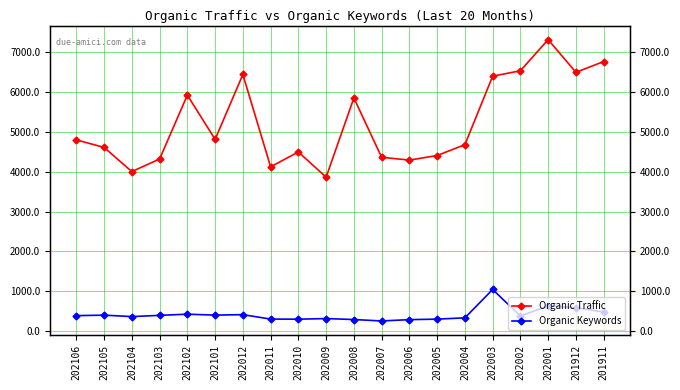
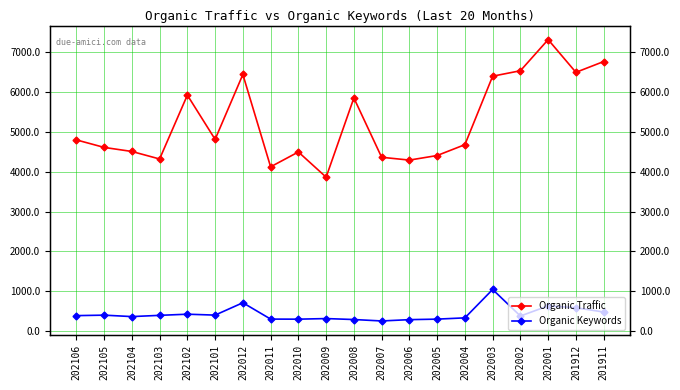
  {
    "Organic Traffic": {
      "202106": 4800,
      "202105": 4600,
-     "202104": 4000,
+     "202104": 4500,
      "202103": 4300,
      "202102": 5900,
      "202101": 4800,
      "202012": 6400,
      "202011": 4100,
      "202010": 4500,
      "202009": 3900,
      "202008": 5900,
      "202007": 4400,
      "202006": 4300,
      "202005": 4400,
      "202004": 4700,
      "202003": 6400,
      "202002": 6500,
      "202001": 7300,
      "201912": 6500,
      "201911": 6800
    },
    "Organic Keywords": {
      "202106": 400,
      "202105": 400,
      "202104": 400,
      "202103": 400,
      "202102": 400,
      "202101": 400,
-     "202012": 400,
+     "202012": 700,
      "202011": 300,
      "202010": 300,
      "202009": 300,
      "202008": 300,
      "202007": 300,
      "202006": 300,
      "202005": 300,
      "202004": 300,
      "202003": 1000
    }
  }
